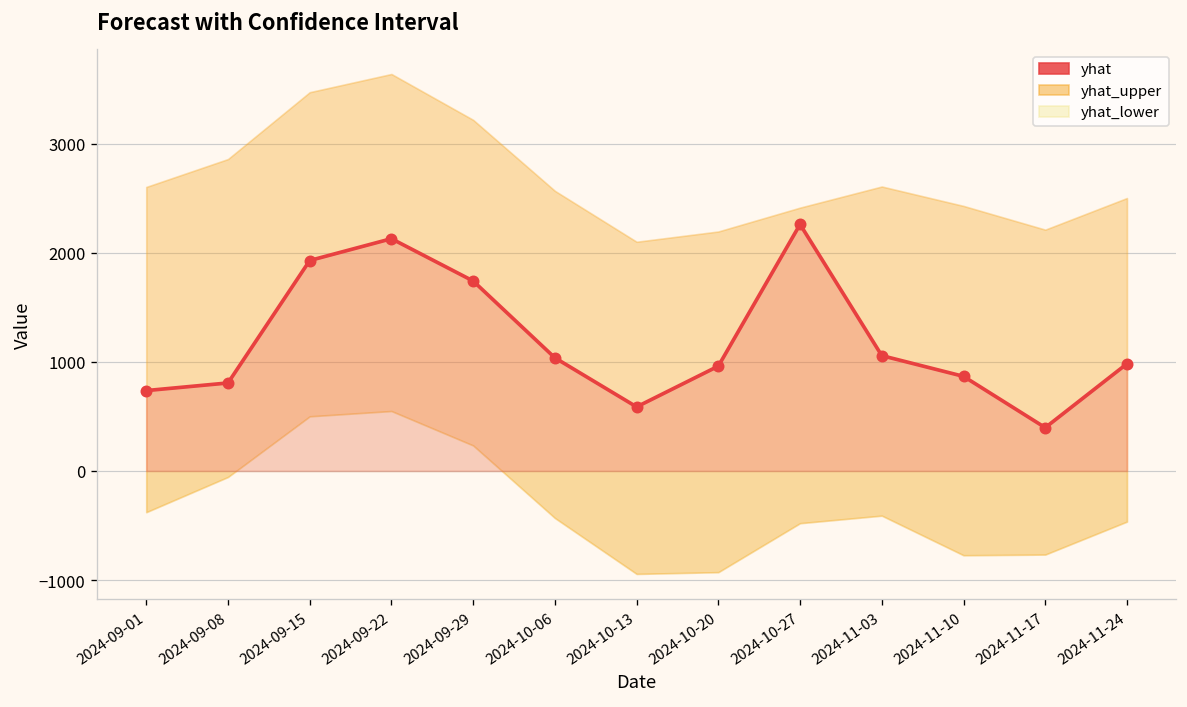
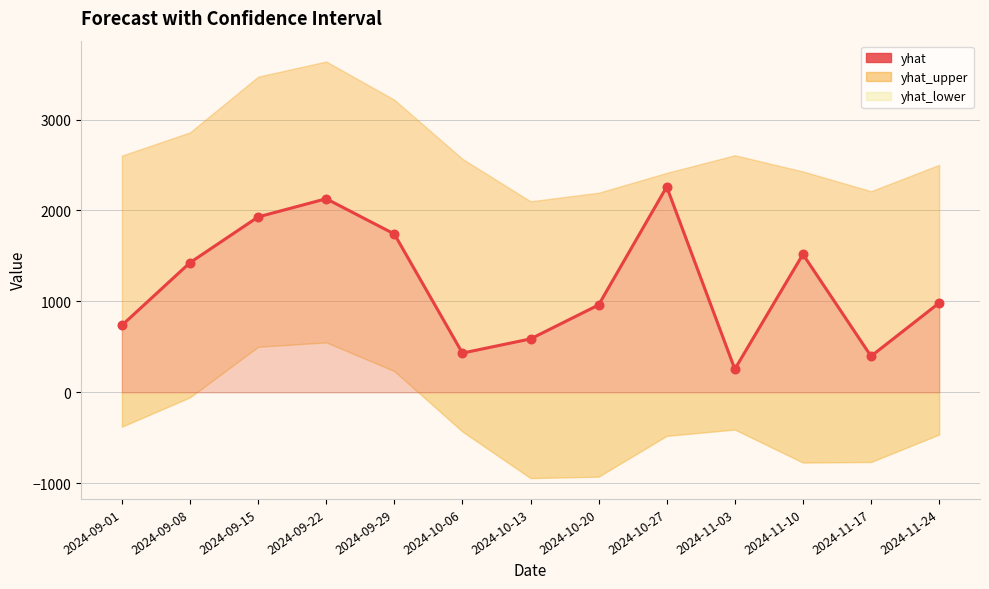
  {
    "yhat": {
      "2024-09-01": 700,
-     "2024-09-08": 800,
+     "2024-09-08": 1400,
      "2024-09-15": 1900,
      "2024-09-22": 2100,
      "2024-09-29": 1700,
-     "2024-10-06": 1000,
+     "2024-10-06": 400,
      "2024-10-13": 600,
      "2024-10-20": 1000,
      "2024-10-27": 2300,
-     "2024-11-03": 1100,
-     "2024-11-10": 900,
+     "2024-11-03": 300,
+     "2024-11-10": 1500,
      "2024-11-17": 400,
      "2024-11-24": 1000
    },
    "yhat_lower": {
      "2024-09-15": 500,
      "2024-09-22": 500,
      "2024-09-29": 200
    }
  }
